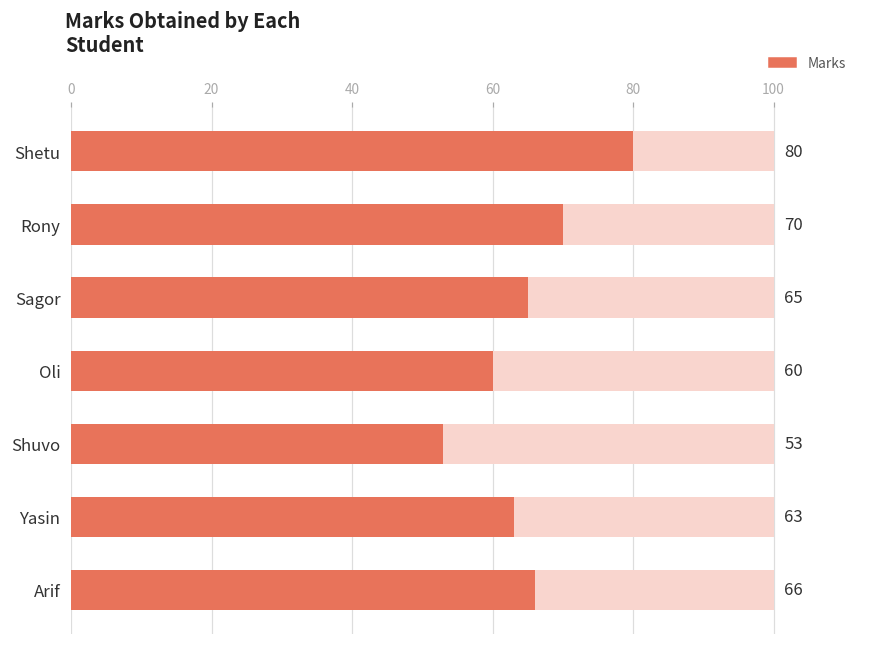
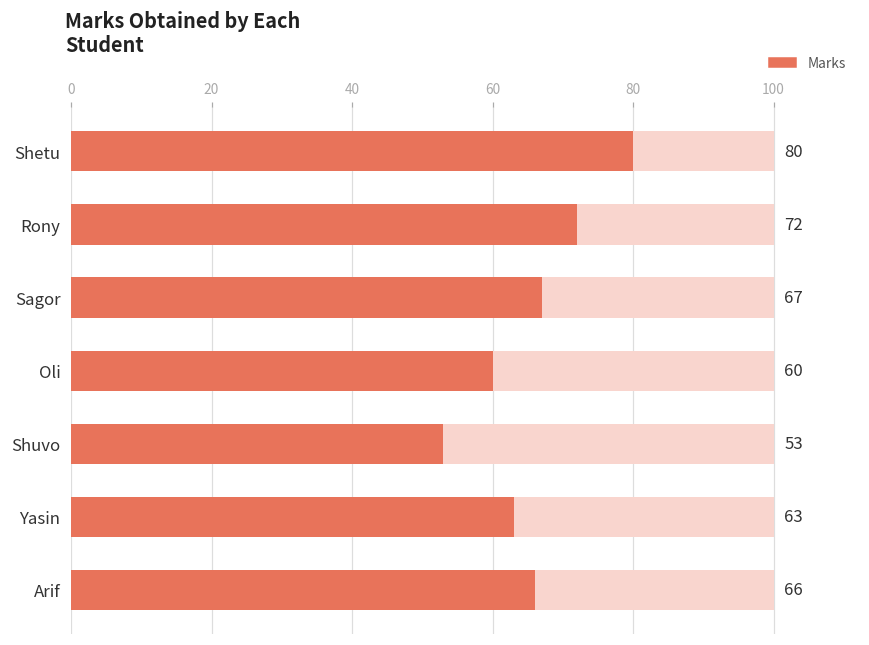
  {
    "Marks": {
-     "Rony": 70,
-     "Sagor": 65
+     "Rony": 72,
+     "Sagor": 67
    }
  }
